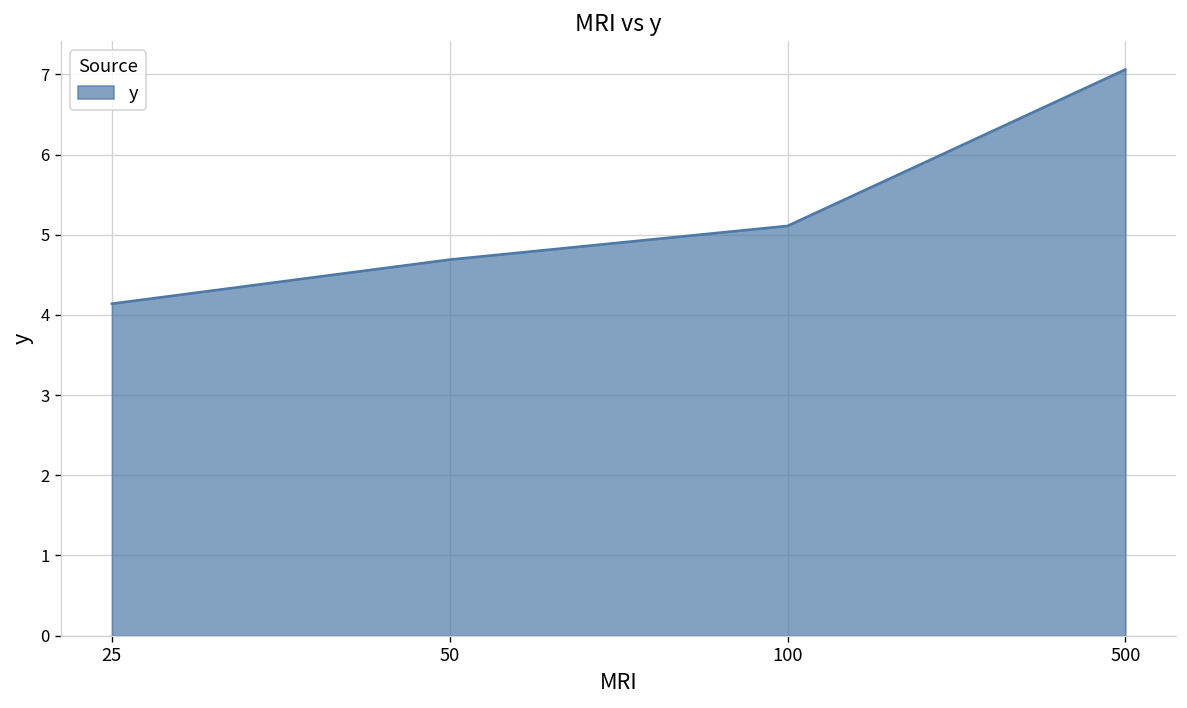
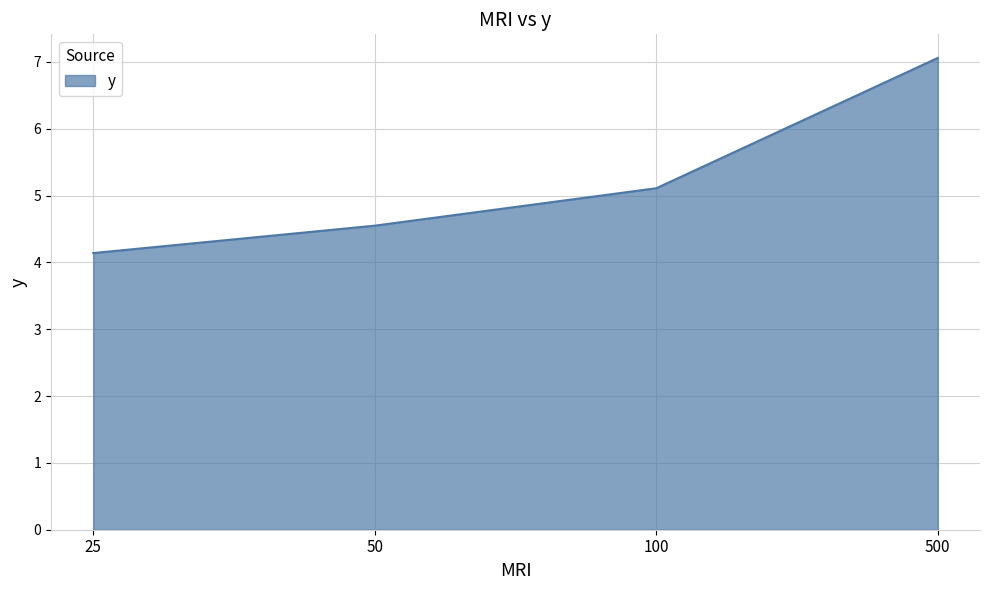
  {
    "25": 4.1,
-   "50": 4.7,
+   "50": 4.6,
    "100": 5.1,
    "500": 7.1
  }
